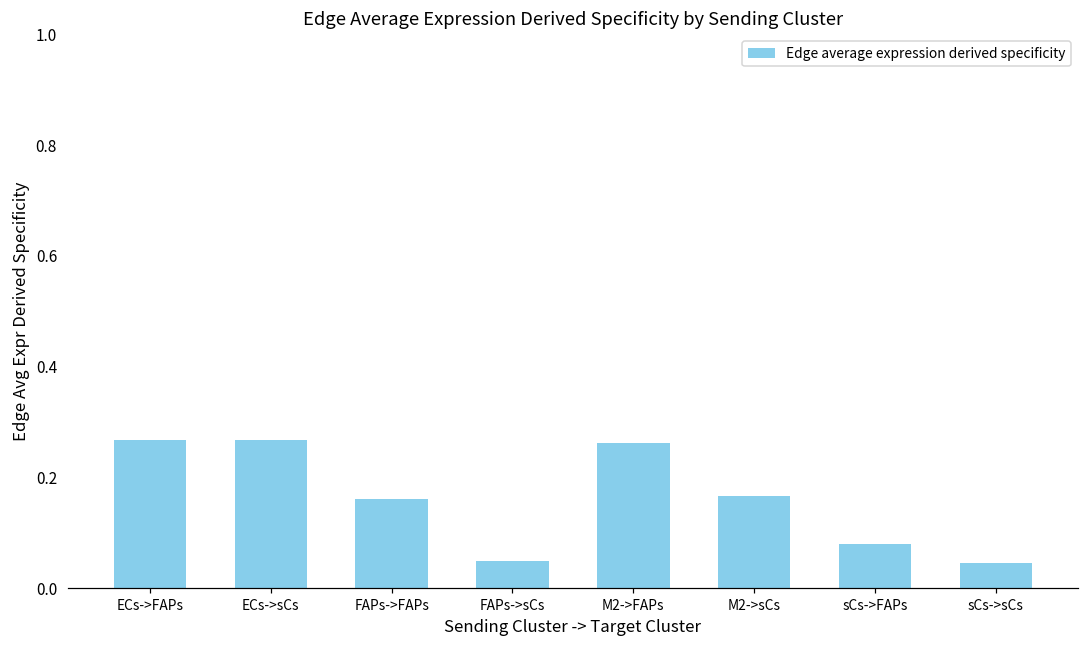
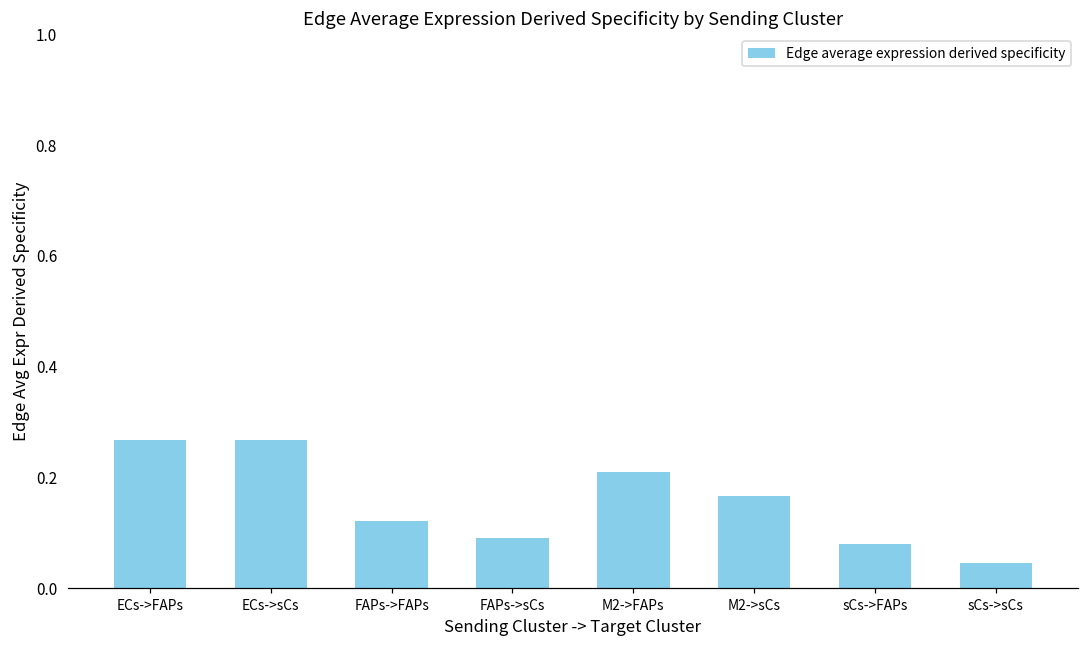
  {
    "ECs->FAPs": 0.27,
    "ECs->sCs": 0.27,
-   "FAPs->FAPs": 0.16,
-   "FAPs->sCs": 0.05,
-   "M2->FAPs": 0.26,
+   "FAPs->FAPs": 0.12,
+   "FAPs->sCs": 0.09,
+   "M2->FAPs": 0.21,
    "M2->sCs": 0.17,
    "sCs->FAPs": 0.08,
    "sCs->sCs": 0.05
  }
